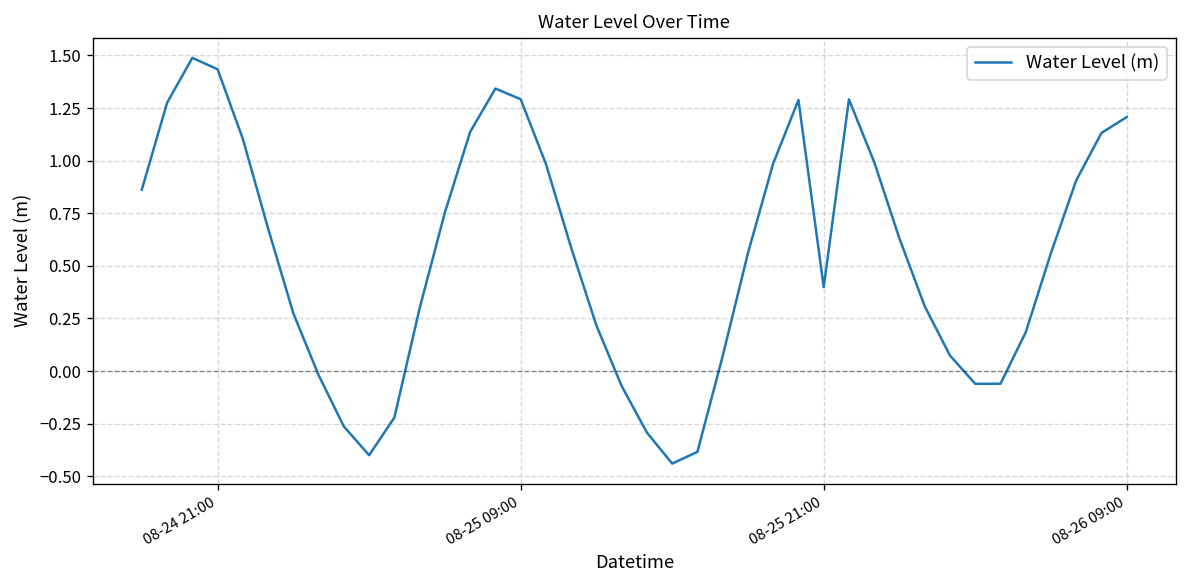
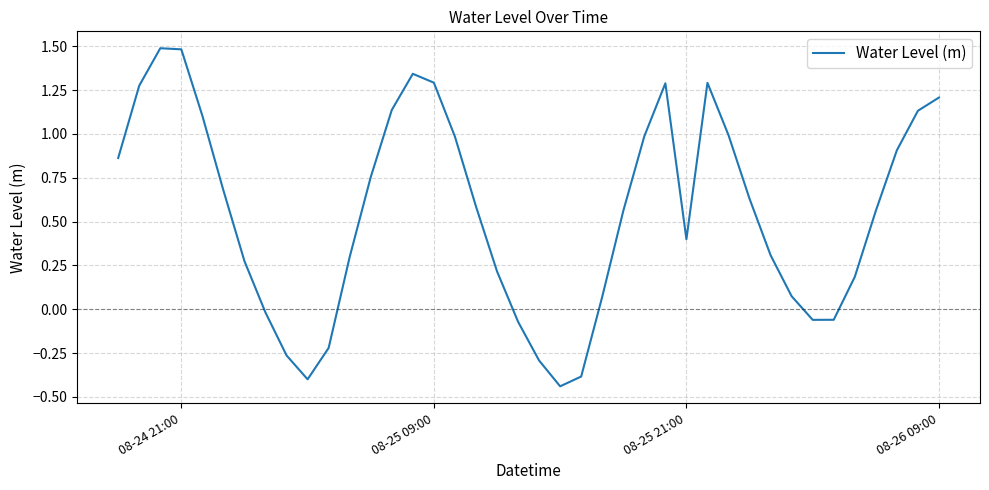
  {
-   "08-24 21:00": 1.43,
+   "08-24 21:00": 1.48,
    "08-25 09:00": 1.29,
    "08-25 21:00": 0.40,
    "08-26 09:00": 1.21
  }
